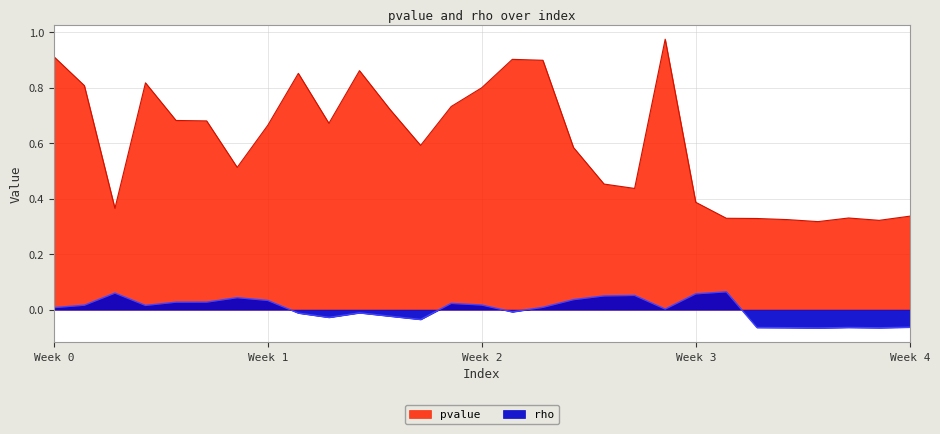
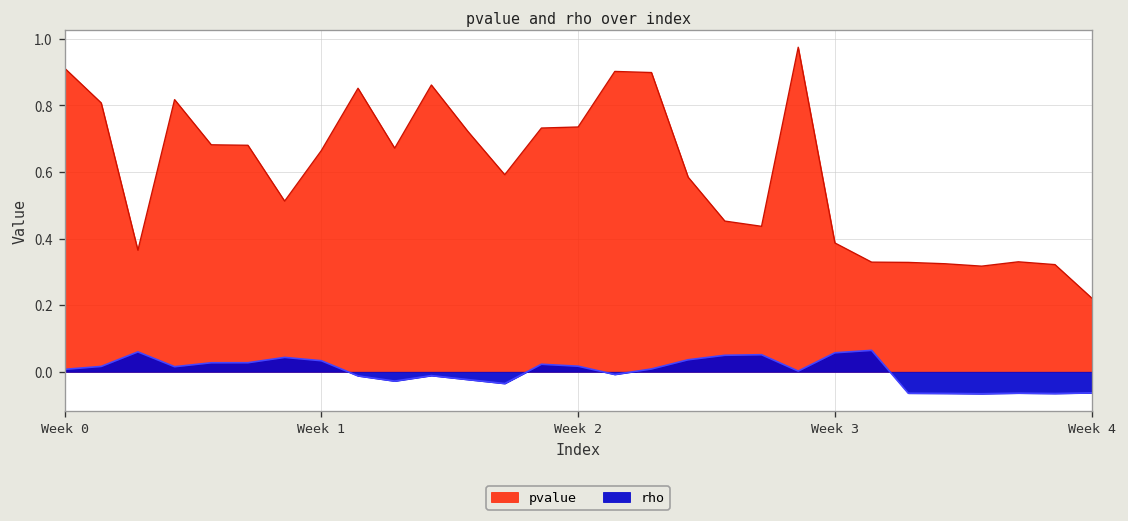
  {
    "pvalue": {
      "Week 0": 0.91,
      "Week 1": 0.66,
-     "Week 2": 0.80,
+     "Week 2": 0.74,
      "Week 3": 0.39,
-     "Week 4": 0.34
+     "Week 4": 0.22
    }
  }
